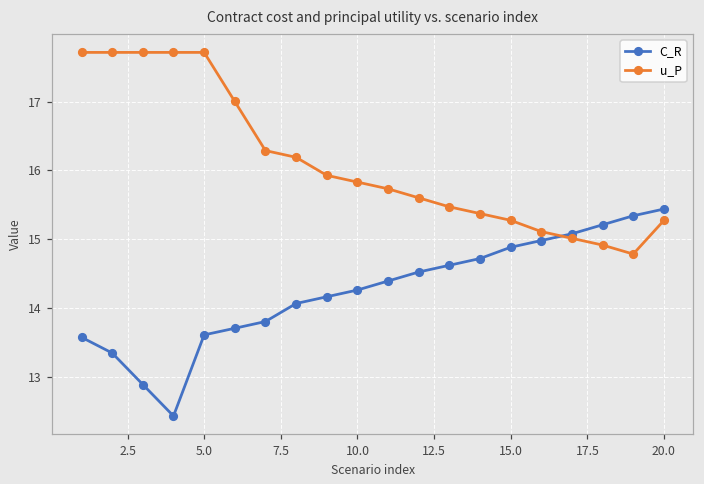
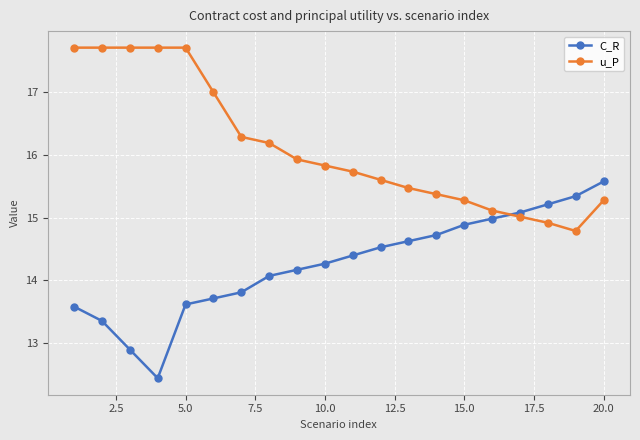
  {
    "C_R": {
      "5.0": 13.6,
      "10.0": 14.3,
      "15.0": 14.9,
-     "20.0": 15.4
+     "20.0": 15.6
    },
    "u_P": {
      "5.0": 17.7,
      "10.0": 15.8,
      "15.0": 15.3,
      "20.0": 15.3
    }
  }
